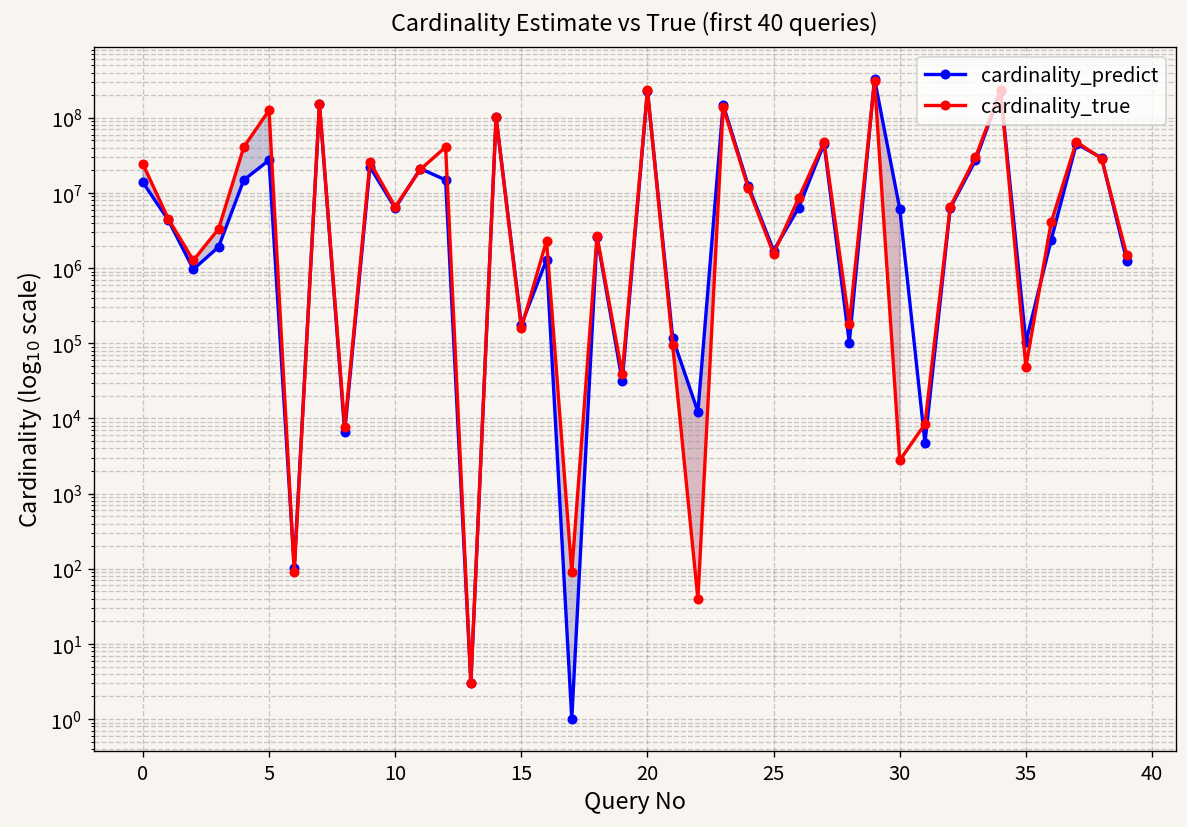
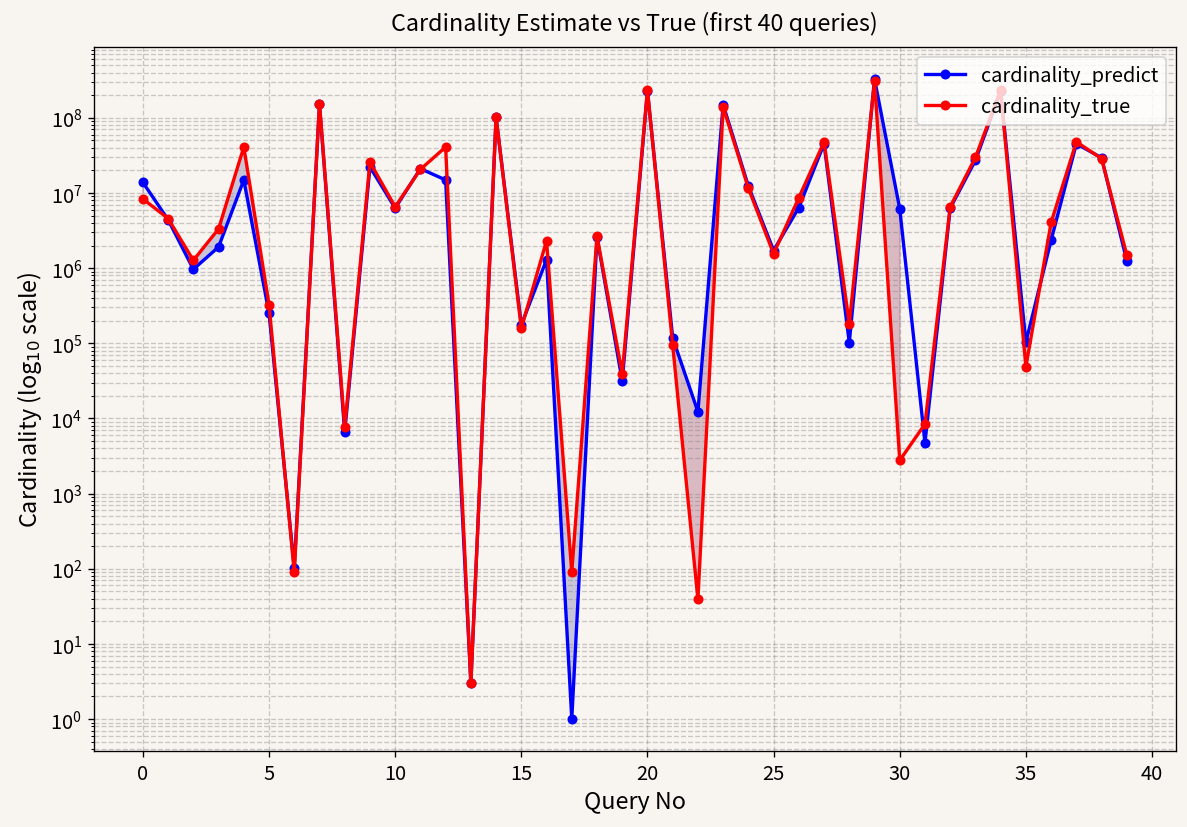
  {
    "cardinality_predict": {
      "0": 14000000,
-     "5": 30000000,
+     "5": 250000,
      "15": 180000,
      "25": 1700000,
      "30": 6000000,
      "35": 100000
    },
    "cardinality_true": {
-     "0": 24000000,
-     "5": 130000000,
+     "0": 8000000,
+     "5": 300000,
      "15": 160000,
      "25": 1600000,
      "30": 3000,
      "35": 50000
    }
  }
